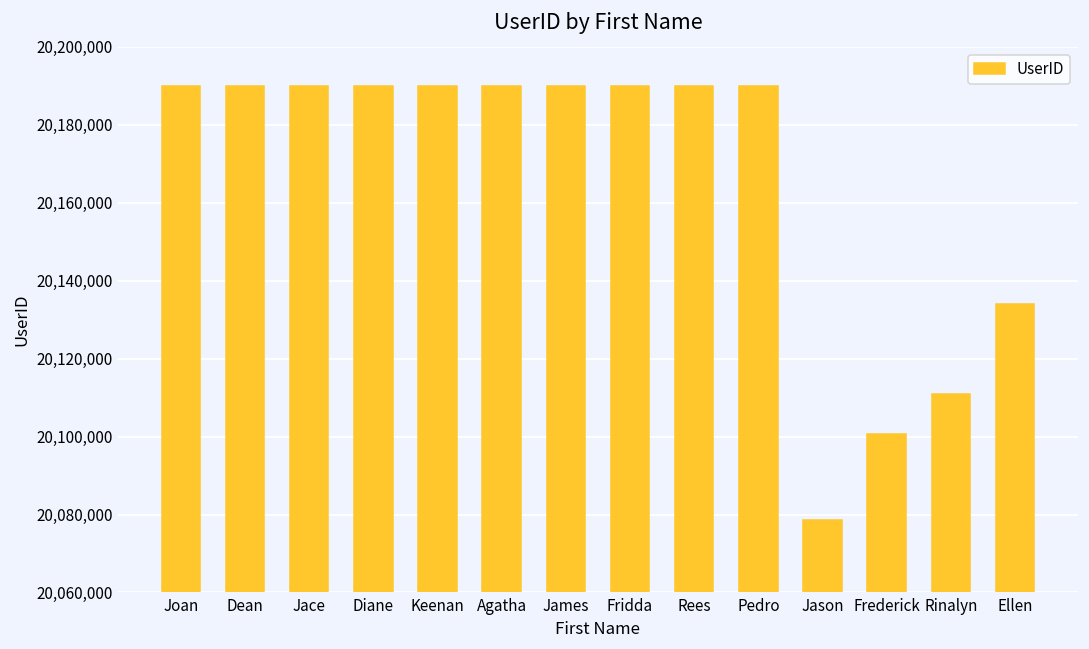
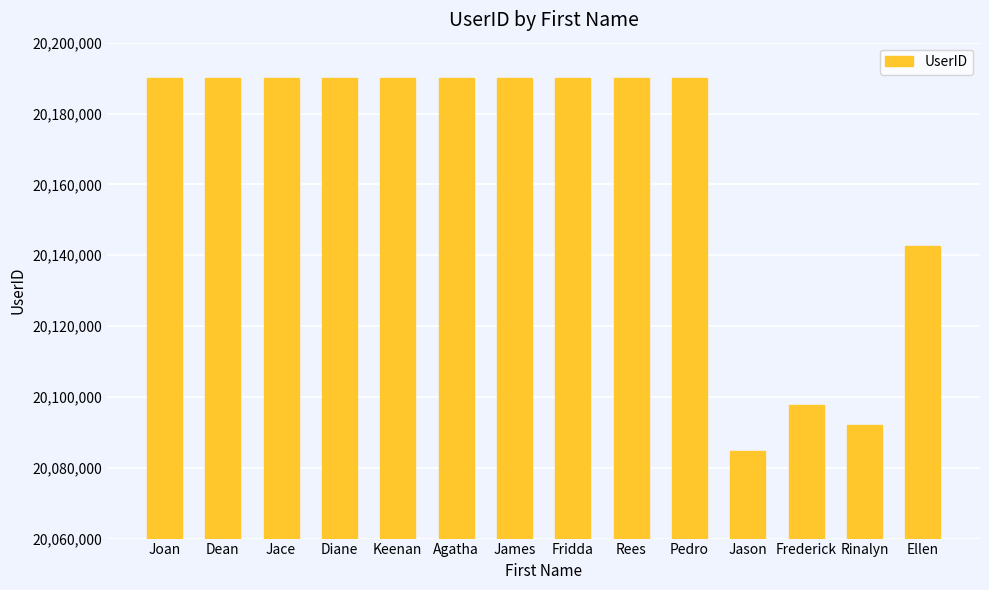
  {
    "Joan": "20,190,000",
    "Dean": "20,190,000",
    "Jace": "20,190,000",
    "Diane": "20,190,000",
    "Keenan": "20,190,000",
    "Agatha": "20,190,000",
    "James": "20,190,000",
    "Fridda": "20,190,000",
    "Rees": "20,190,000",
    "Pedro": "20,190,000",
-   "Jason": "20,079,000",
-   "Frederick": "20,101,000",
-   "Rinalyn": "20,111,000",
-   "Ellen": "20,134,000"
+   "Jason": "20,085,000",
+   "Frederick": "20,098,000",
+   "Rinalyn": "20,092,000",
+   "Ellen": "20,142,000"
  }
